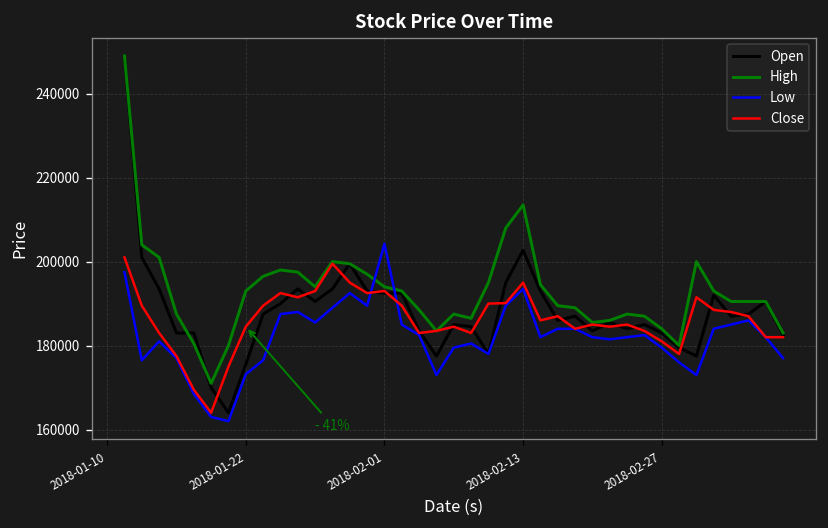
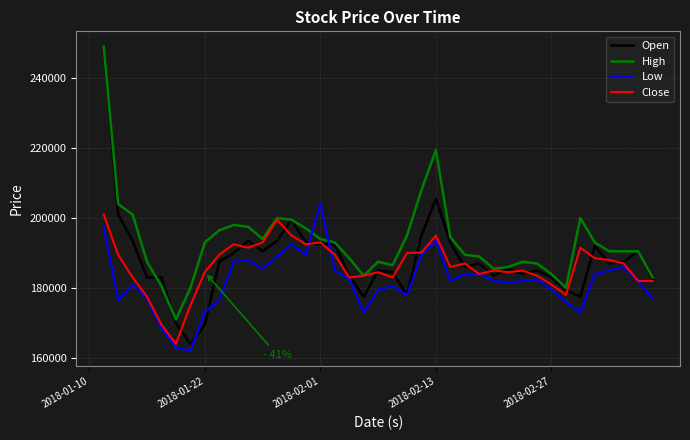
  {
    "Open": {
-     "2018-01-22": 176000,
-     "2018-02-13": 203000,
+     "2018-01-22": 169000,
+     "2018-02-13": 206000,
      "2018-02-27": 183000
    },
    "High": {
      "2018-01-22": 193000,
      "2018-02-01": 194000,
-     "2018-02-13": 214000,
+     "2018-02-13": 219000,
      "2018-02-27": 184000
    },
    "Low": {
      "2018-01-22": 173000,
      "2018-02-01": 204000,
      "2018-02-13": 194000,
      "2018-02-27": 180000
    },
    "Close": {
      "2018-01-22": 185000,
      "2018-02-13": 195000,
      "2018-02-27": 181000
    }
  }
